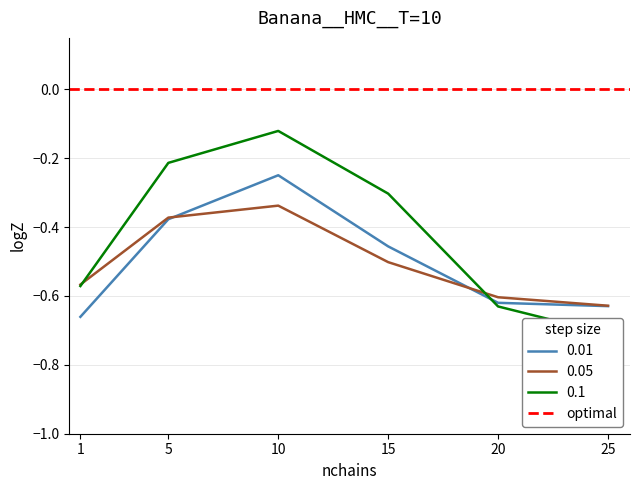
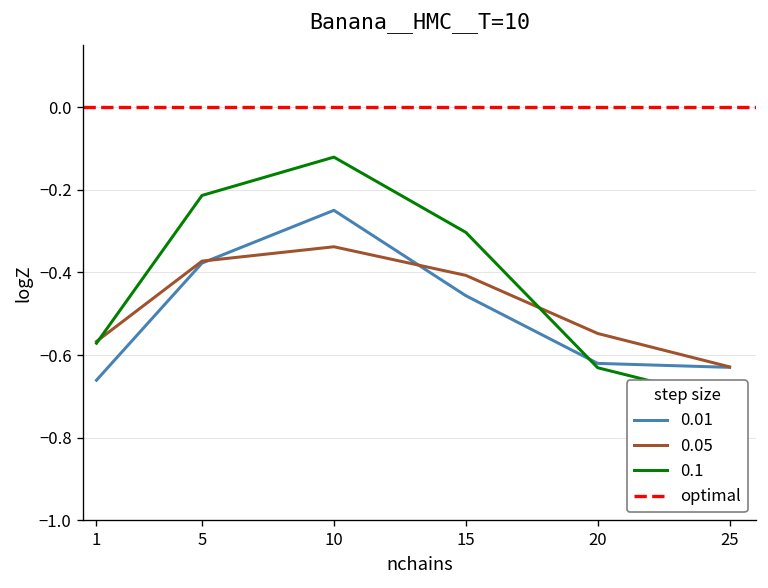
  {
    "0.01": {
      "1": -0.66,
      "10": -0.25,
      "15": -0.46,
      "20": -0.62
    },
    "0.05": {
      "10": -0.34,
-     "15": -0.50,
-     "20": -0.60
+     "15": -0.41,
+     "20": -0.55
    },
    "0.1": {
      "5": -0.21,
      "10": -0.12,
      "15": -0.30,
      "20": -0.63
    }
  }
